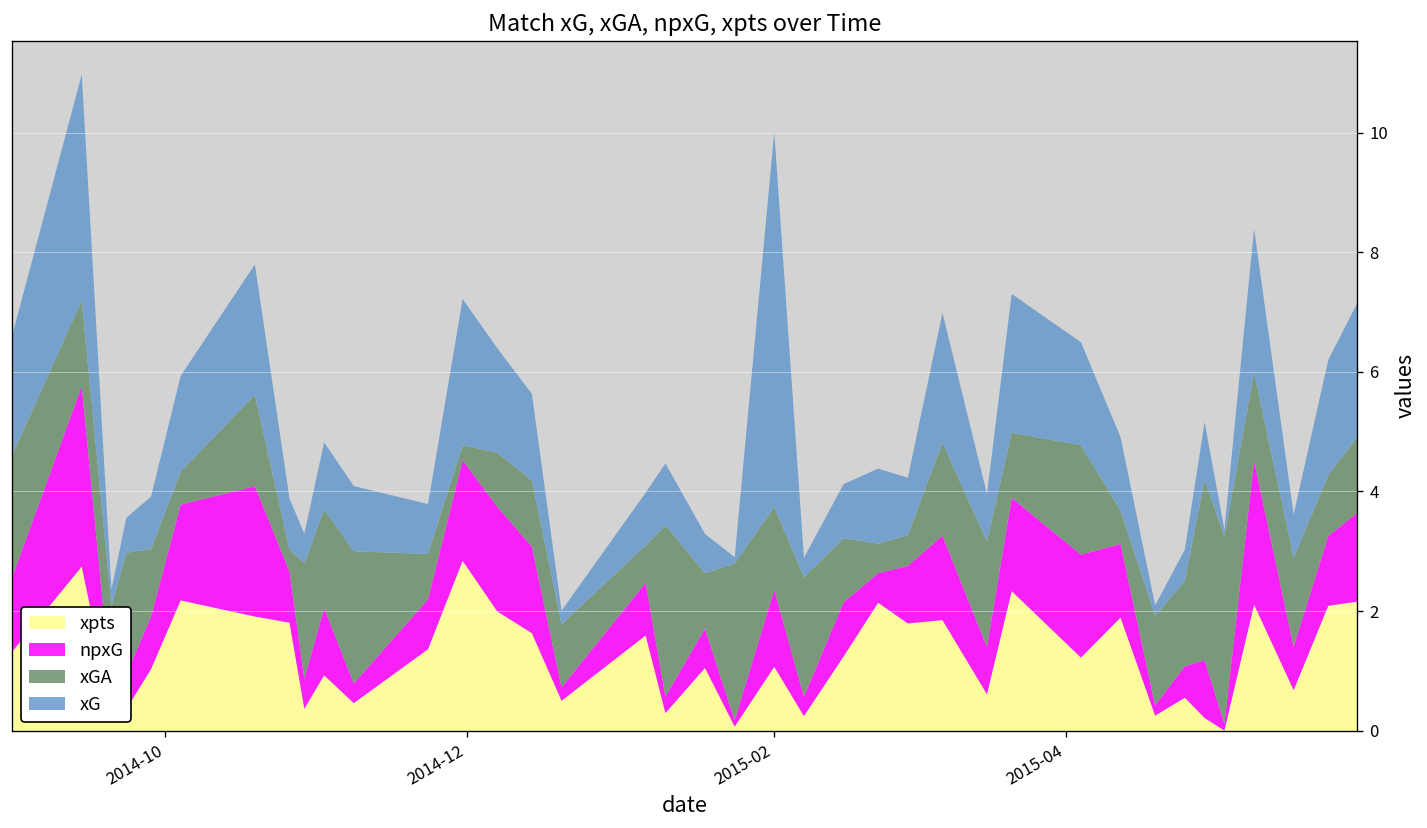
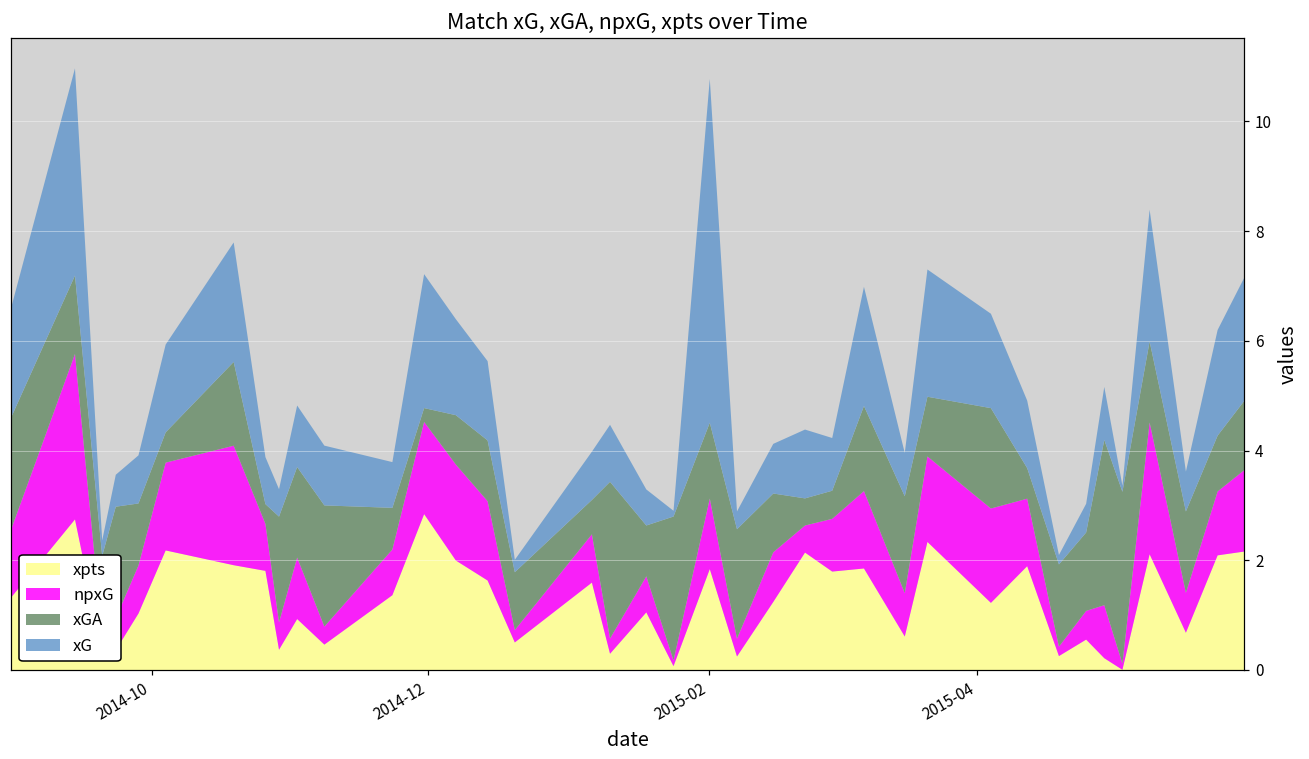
  {
    "xpts": {
-     "2015-02": 1.1
+     "2015-02": 1.8
    },
    "npxG": {
      "2015-02": 1.3
    },
    "xGA": {
      "2015-02": 1.4
    },
    "xG": {
      "2015-02": 6.3
    }
  }
